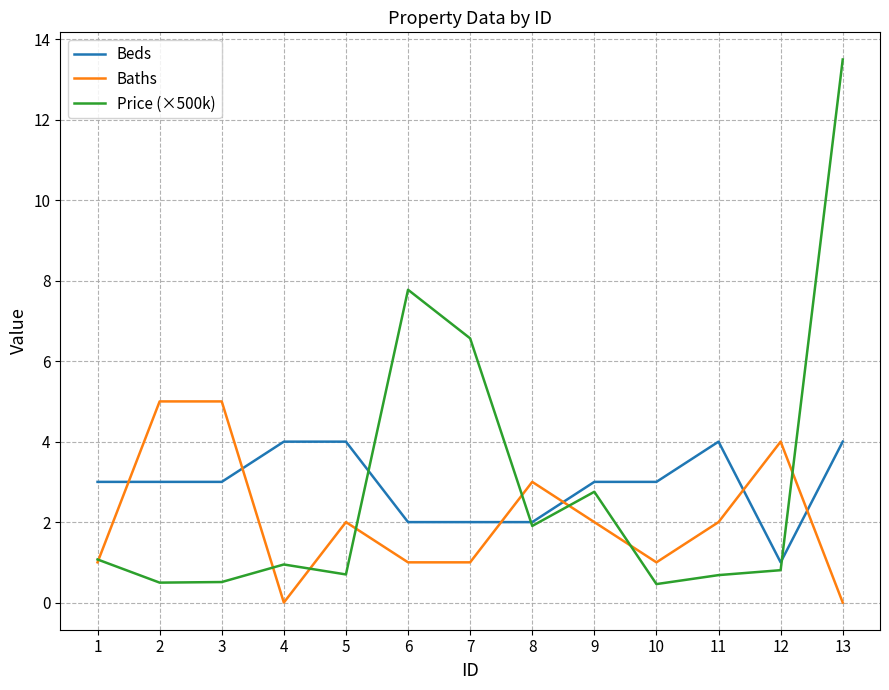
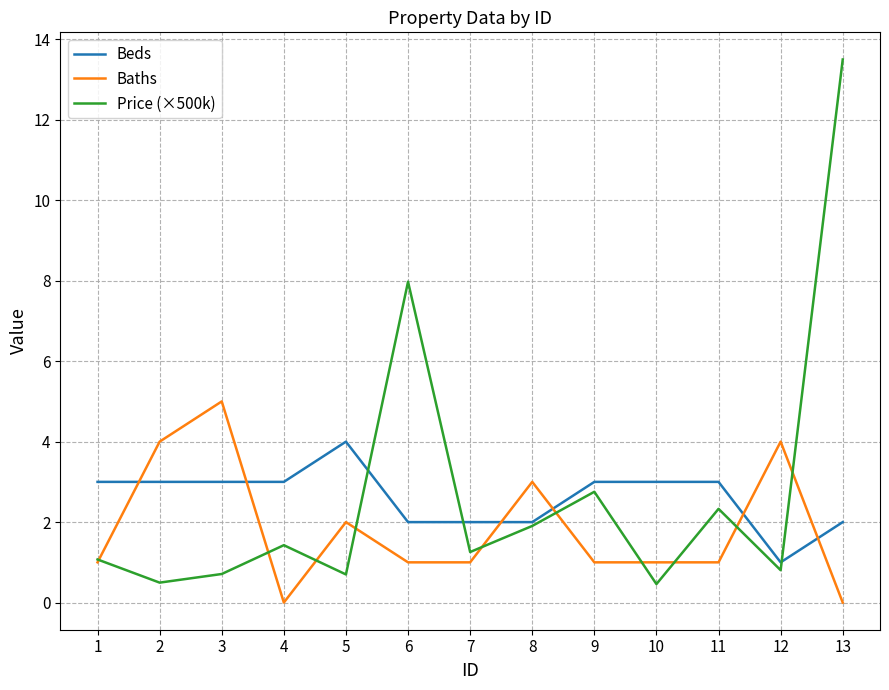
  {
    "Beds": {
      "1": 3,
      "2": 3,
      "3": 3,
-     "4": 4,
+     "4": 3,
      "5": 4,
      "6": 2,
      "7": 2,
      "8": 2,
      "9": 3,
      "10": 3,
-     "11": 4,
+     "11": 3,
      "12": 1,
-     "13": 4
+     "13": 2
    },
    "Baths": {
      "1": 1,
-     "2": 5,
+     "2": 4,
      "3": 5,
      "4": 0,
      "5": 2,
      "6": 1,
      "7": 1,
      "8": 3,
-     "9": 2,
+     "9": 1,
      "10": 1,
-     "11": 2,
+     "11": 1,
      "12": 4,
      "13": 0
    },
    "Price (×500k)": {
      "1": 1.1,
      "2": 0.5,
-     "3": 0.5,
-     "4": 0.9,
+     "3": 0.7,
+     "4": 1.4,
      "5": 0.7,
-     "6": 7.8,
-     "7": 6.6,
+     "6": 8.0,
+     "7": 1.3,
      "8": 1.9,
      "9": 2.8,
      "10": 0.5,
-     "11": 0.7,
+     "11": 2.3,
      "12": 0.8,
      "13": 13.5
    }
  }
